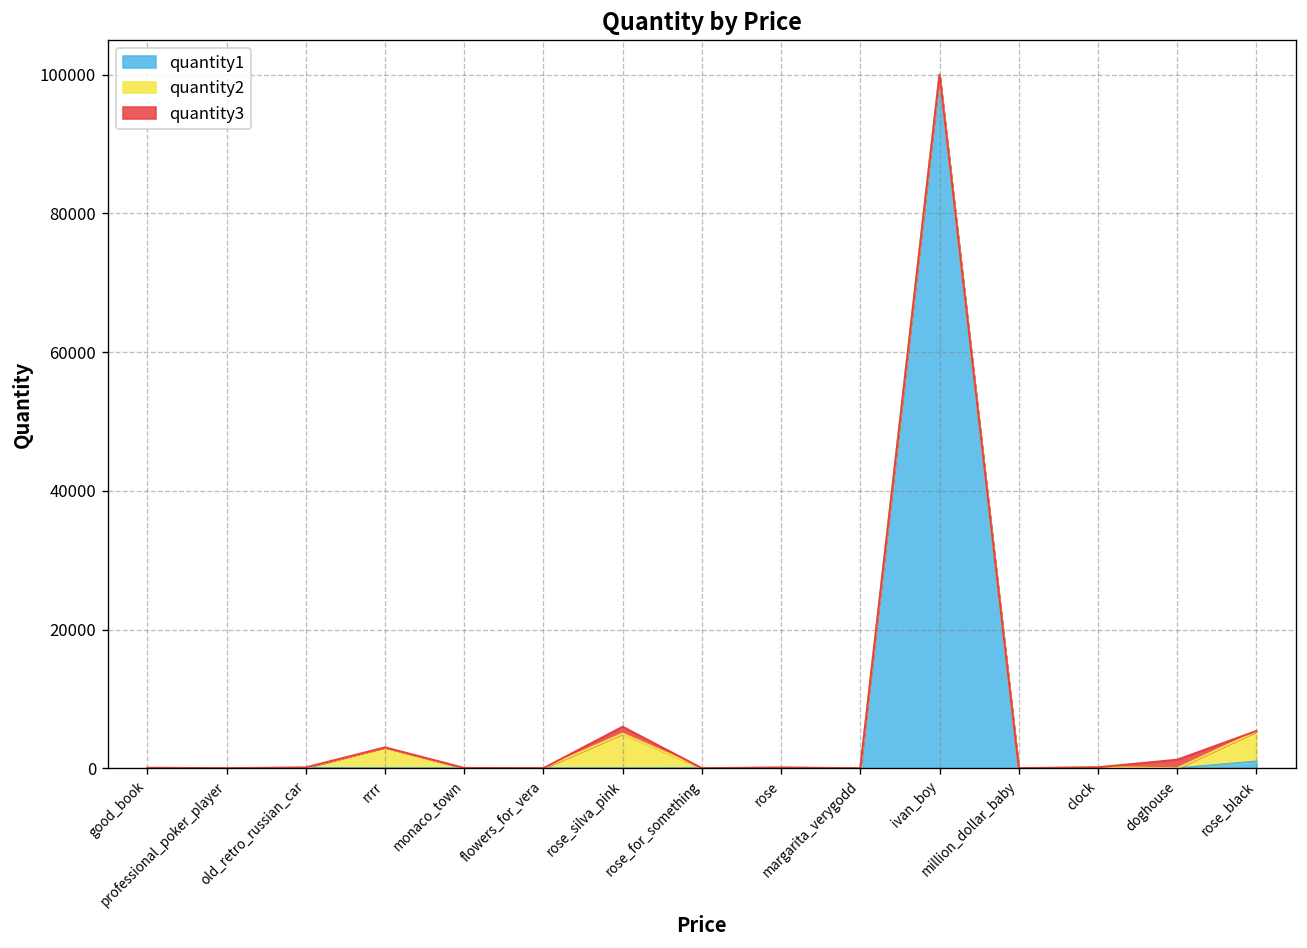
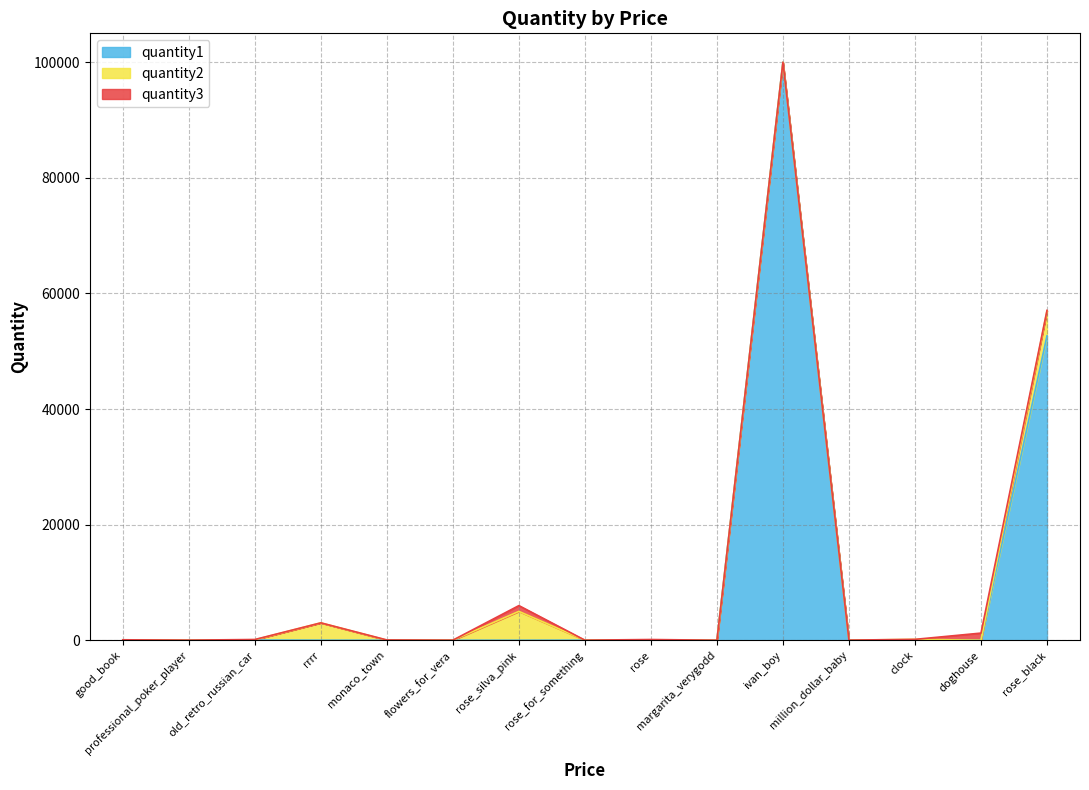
  {
    "quantity1": {
      "rrrr": 0,
      "rose_silva_pink": 0,
-     "rose_black": 1000
+     "rose_black": 53000
    },
    "quantity2": {
      "rose_silva_pink": 5000
    },
    "quantity3": {
      "rose_silva_pink": 1000,
      "doghouse": 1000
    }
  }
